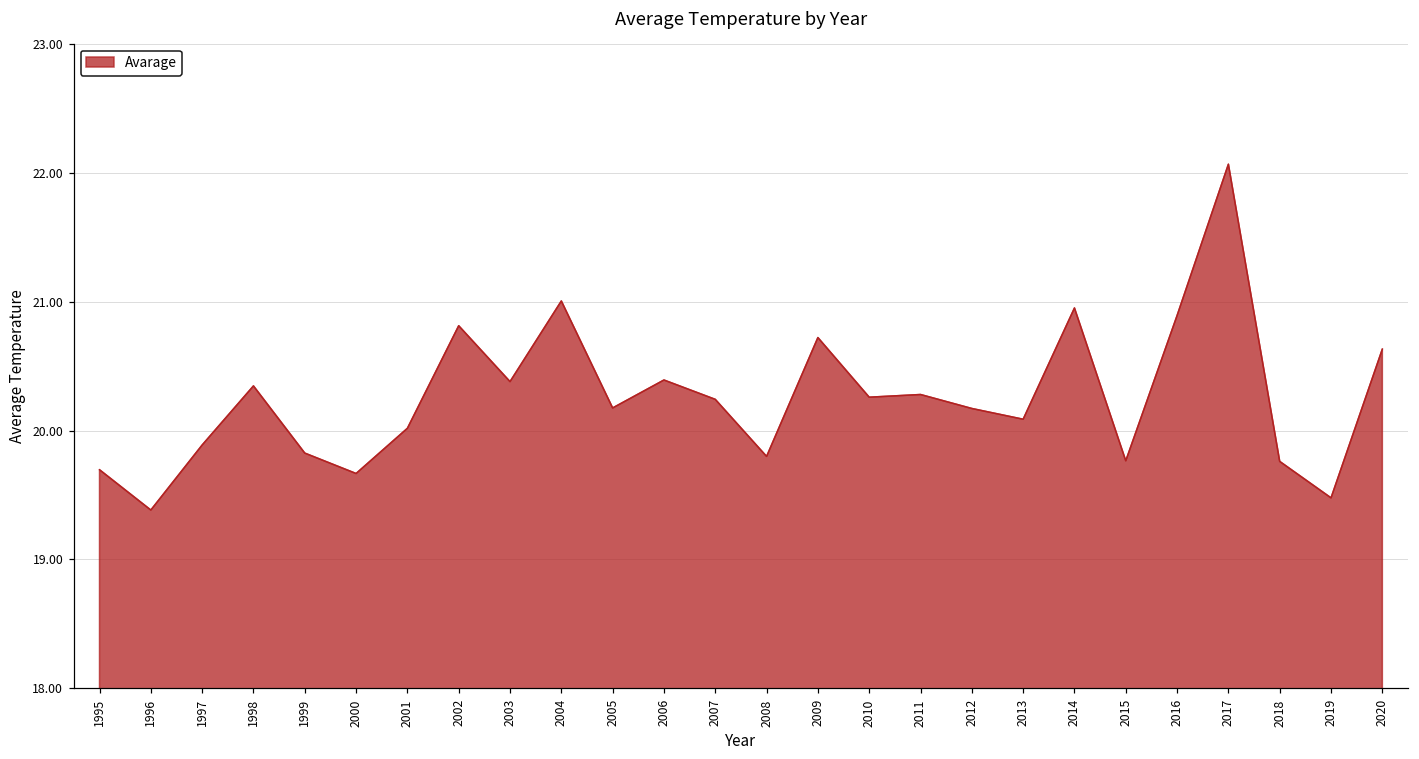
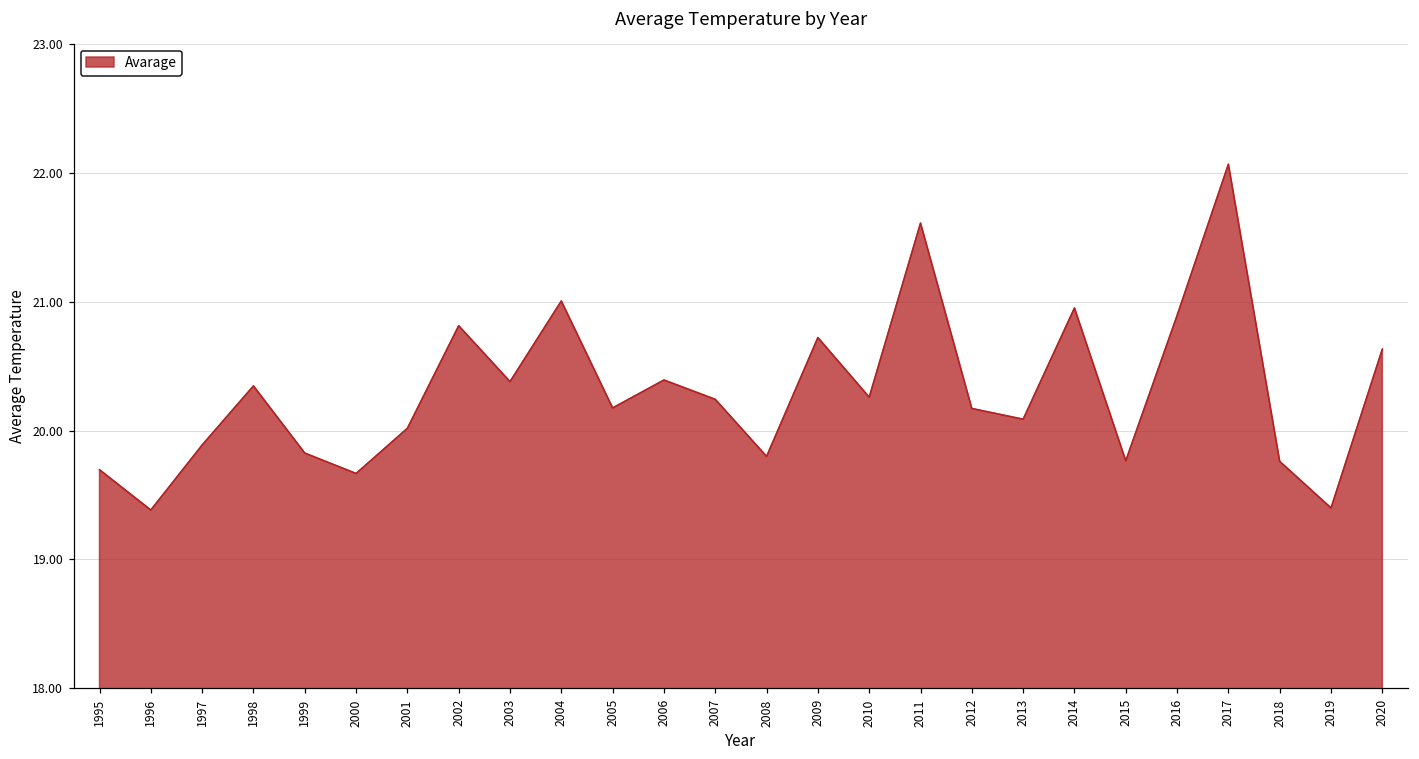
  {
    "1995": 19.70,
    "1996": 19.38,
    "1997": 19.89,
    "1998": 20.35,
    "1999": 19.83,
    "2000": 19.67,
    "2001": 20.02,
    "2002": 20.81,
    "2003": 20.38,
    "2004": 21.00,
    "2005": 20.18,
    "2006": 20.39,
    "2007": 20.24,
    "2008": 19.80,
    "2009": 20.72,
    "2010": 20.26,
-   "2011": 20.28,
+   "2011": 21.61,
    "2012": 20.17,
    "2013": 20.09,
    "2014": 20.95,
    "2015": 19.77,
    "2016": 20.89,
    "2017": 22.07,
    "2018": 19.76,
-   "2019": 19.48,
+   "2019": 19.40,
    "2020": 20.63
  }
